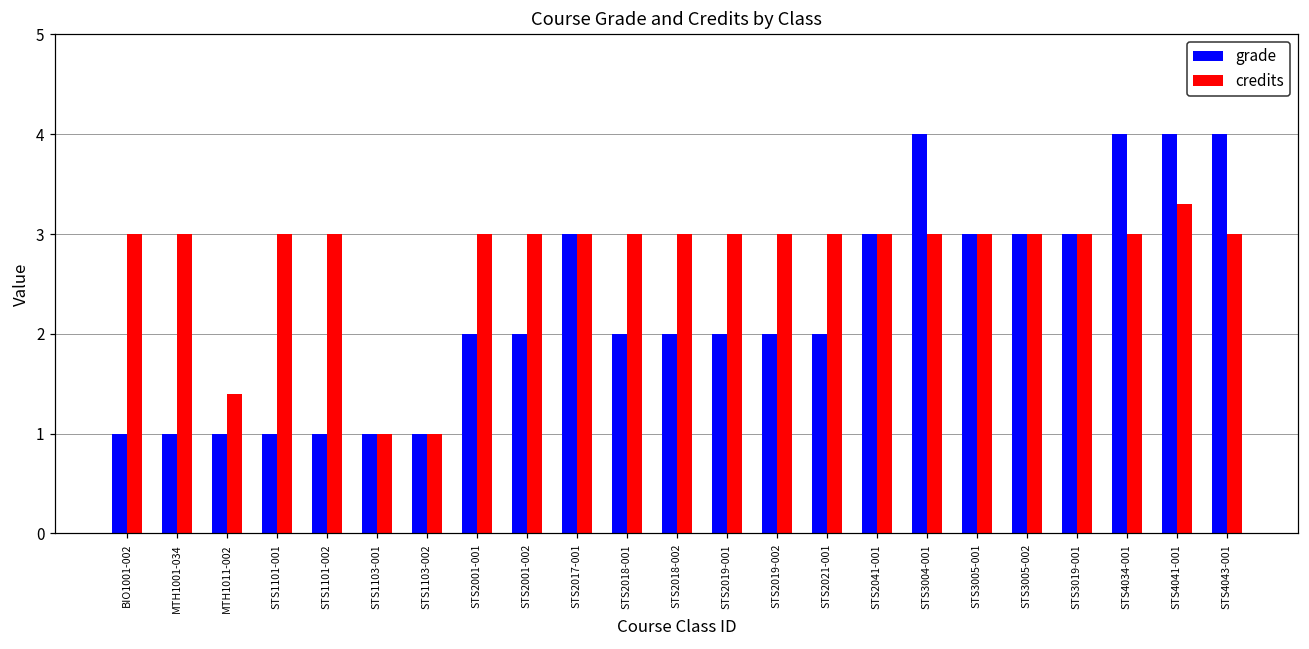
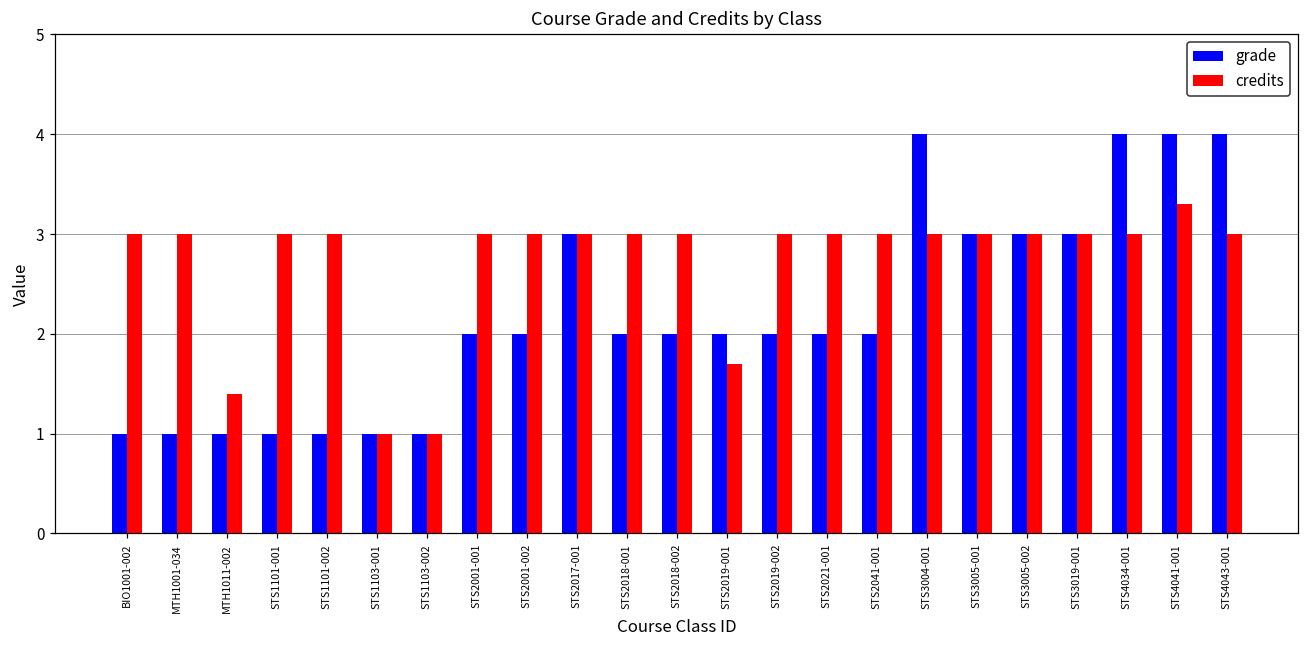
  {
    "grade": {
      "BIO1001-002": 1,
      "MTH1001-034": 1,
      "MTH1011-002": 1,
      "STS1101-001": 1,
      "STS1101-002": 1,
      "STS1103-001": 1,
      "STS1103-002": 1,
      "STS2001-001": 2,
      "STS2001-002": 2,
      "STS2017-001": 3,
      "STS2018-001": 2,
      "STS2018-002": 2,
      "STS2019-001": 2,
      "STS2019-002": 2,
      "STS2021-001": 2,
-     "STS2041-001": 3,
+     "STS2041-001": 2,
      "STS3004-001": 4,
      "STS3005-001": 3,
      "STS3005-002": 3,
      "STS3019-001": 3,
      "STS4034-001": 4,
      "STS4041-001": 4,
      "STS4043-001": 4
    },
    "credits": {
      "BIO1001-002": 3.0,
      "MTH1001-034": 3.0,
      "MTH1011-002": 1.4,
      "STS1101-001": 3.0,
      "STS1101-002": 3.0,
      "STS1103-001": 1.0,
      "STS1103-002": 1.0,
      "STS2001-001": 3.0,
      "STS2001-002": 3.0,
      "STS2017-001": 3.0,
      "STS2018-001": 3.0,
      "STS2018-002": 3.0,
-     "STS2019-001": 3.0,
+     "STS2019-001": 1.7,
      "STS2019-002": 3.0,
      "STS2021-001": 3.0,
      "STS2041-001": 3.0,
      "STS3004-001": 3.0,
      "STS3005-001": 3.0,
      "STS3005-002": 3.0,
      "STS3019-001": 3.0,
      "STS4034-001": 3.0,
      "STS4041-001": 3.3,
      "STS4043-001": 3.0
    }
  }
